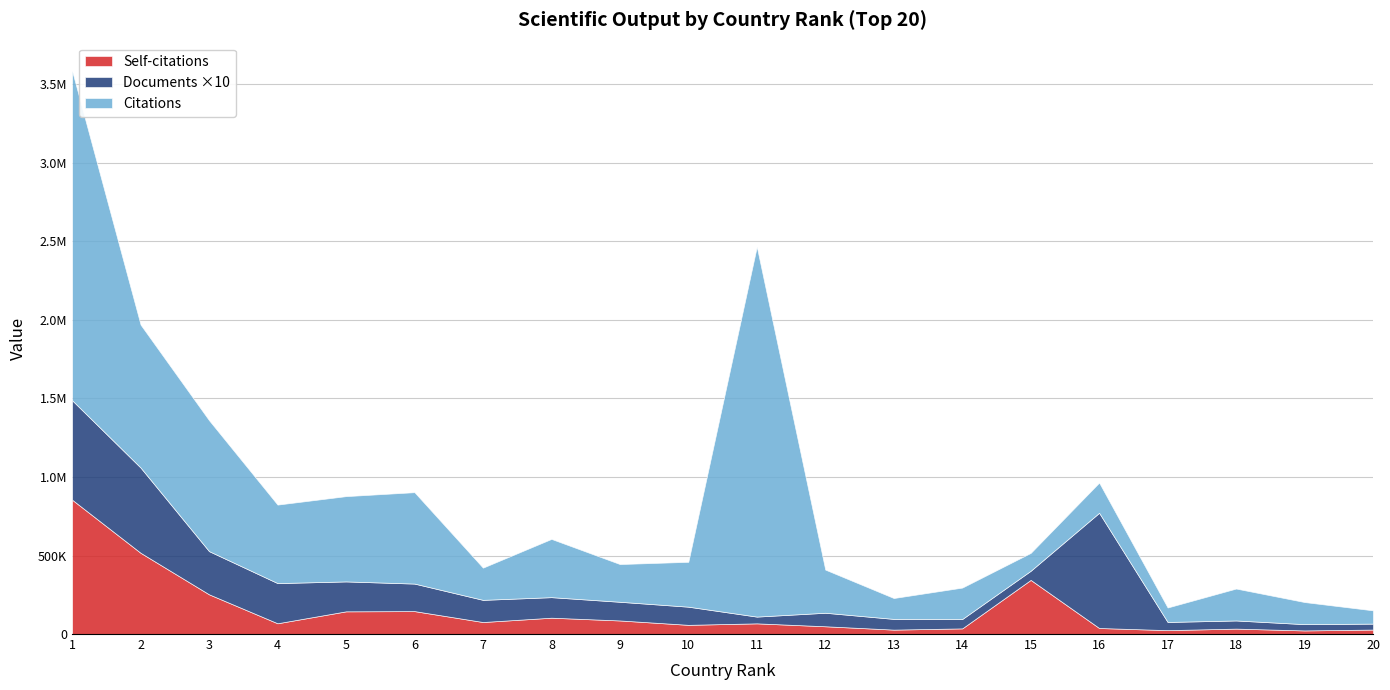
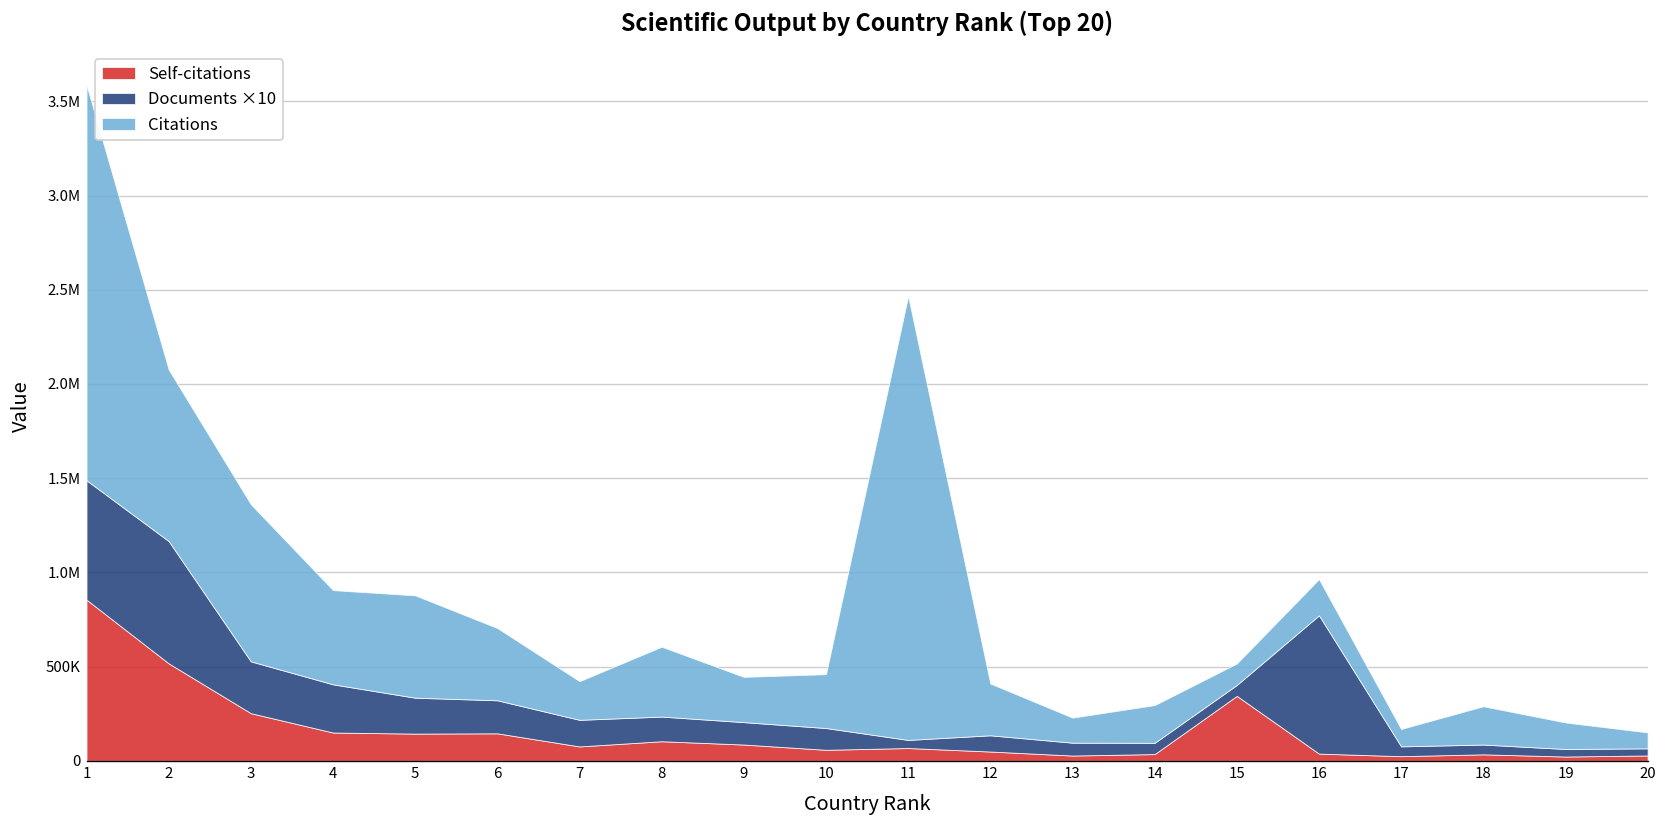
  {
    "Self-citations": {
      "1": 860000,
      "2": 520000,
      "3": 250000,
-     "4": 70000,
+     "4": 150000,
      "5": 140000,
      "6": 150000,
      "7": 80000,
      "8": 100000,
      "9": 90000,
      "10": 60000,
      "11": 70000,
      "12": 50000,
      "13": 30000,
      "14": 40000,
      "15": 340000,
      "16": 40000,
      "17": 20000,
      "18": 30000,
      "19": 20000,
      "20": 30000
    },
    "Documents ×10": {
      "1": 630000,
-     "2": 540000,
+     "2": 650000,
      "3": 280000,
      "4": 260000,
      "5": 190000,
      "6": 180000,
      "7": 140000,
      "8": 130000,
      "9": 120000,
      "10": 120000,
      "11": 40000,
      "12": 90000,
      "13": 70000,
      "14": 60000,
      "15": 60000,
      "16": 730000,
      "17": 50000,
      "18": 50000,
      "19": 40000,
      "20": 40000
    },
    "Citations": {
      "1": 2100000,
      "2": 910000,
      "3": 830000,
      "4": 500000,
      "5": 540000,
-     "6": 580000,
+     "6": 380000,
      "7": 210000,
      "8": 370000,
      "9": 240000,
      "10": 290000,
      "11": 2360000,
      "12": 270000,
      "13": 130000,
      "14": 200000,
      "15": 110000,
      "16": 190000,
      "17": 90000,
      "18": 200000,
      "19": 140000,
      "20": 80000
    }
  }
